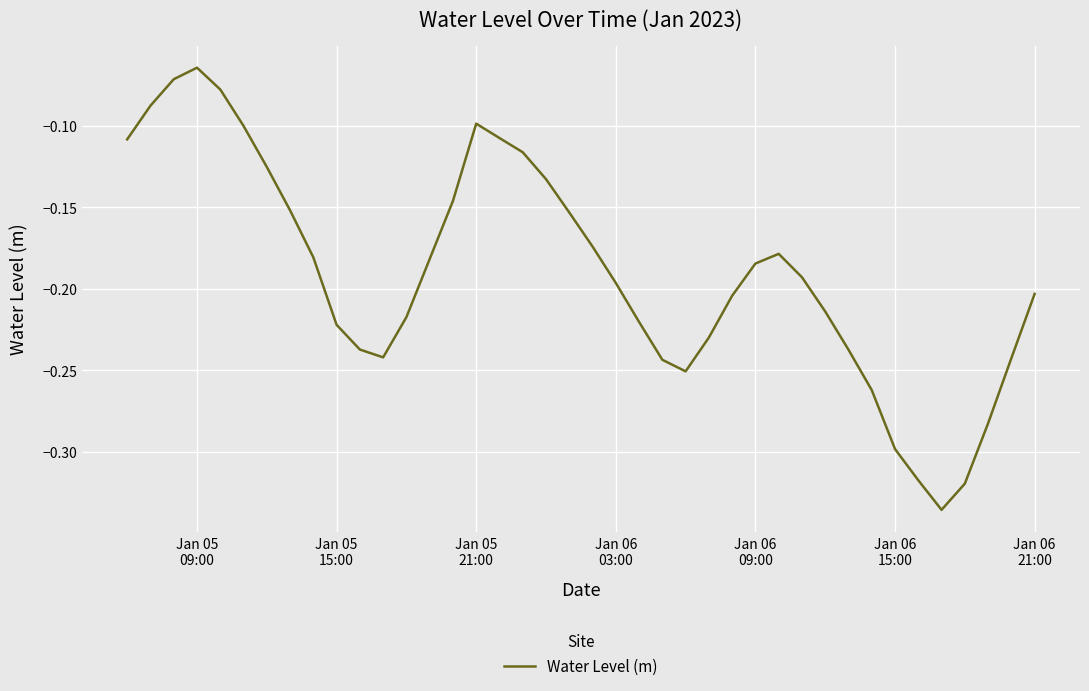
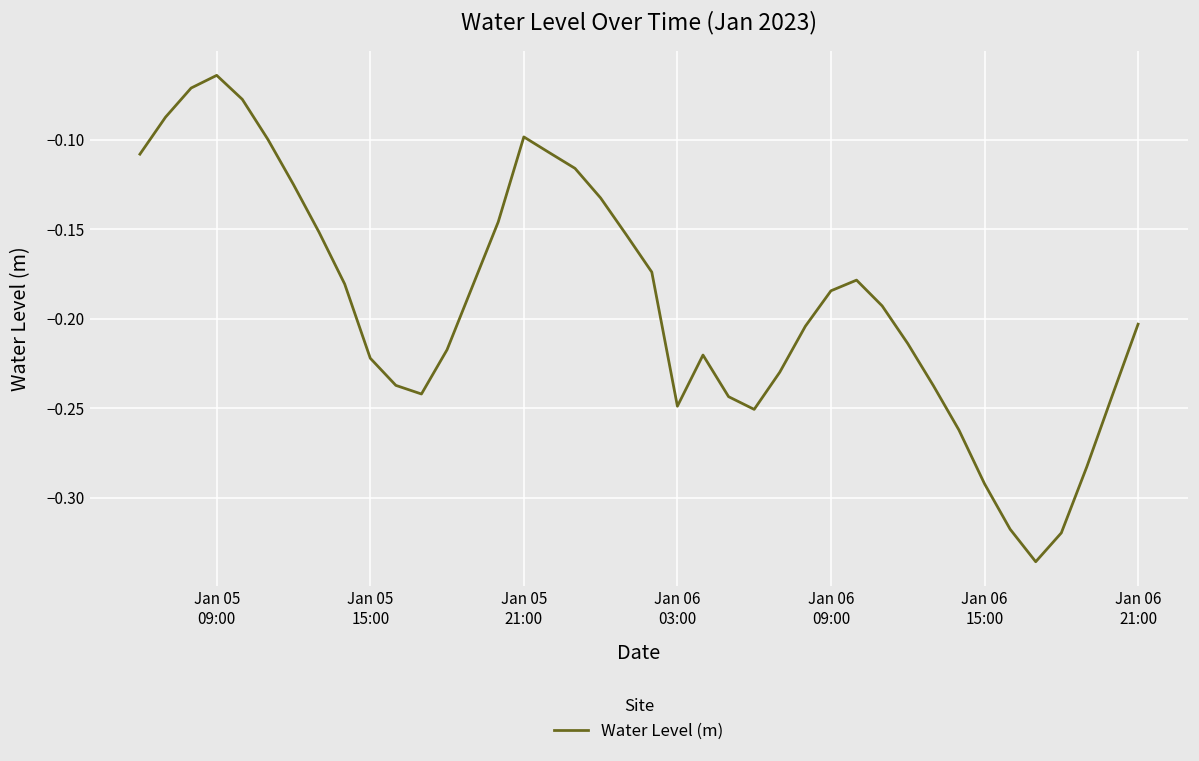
  {
    "Jan 05 09:00": -0.064,
    "Jan 05 15:00": -0.222,
    "Jan 05 21:00": -0.099,
-   "Jan 06 03:00": -0.196,
+   "Jan 06 03:00": -0.249,
    "Jan 06 09:00": -0.184,
-   "Jan 06 15:00": -0.298,
+   "Jan 06 15:00": -0.292,
    "Jan 06 21:00": -0.203
  }
